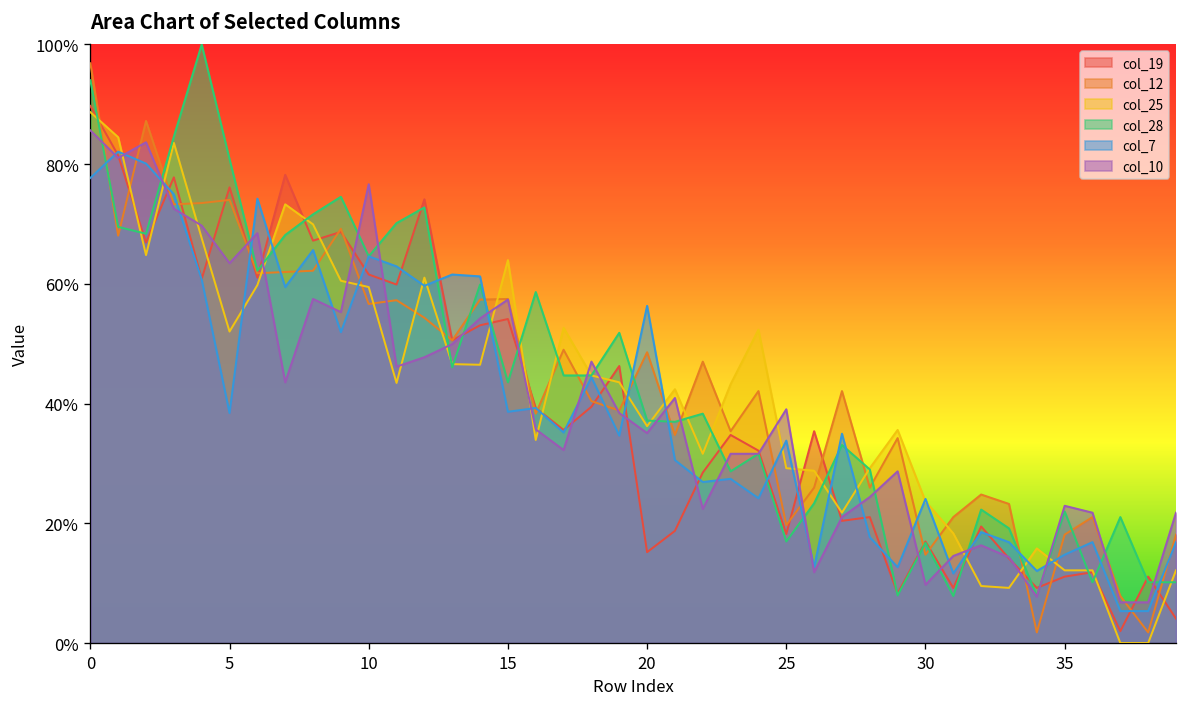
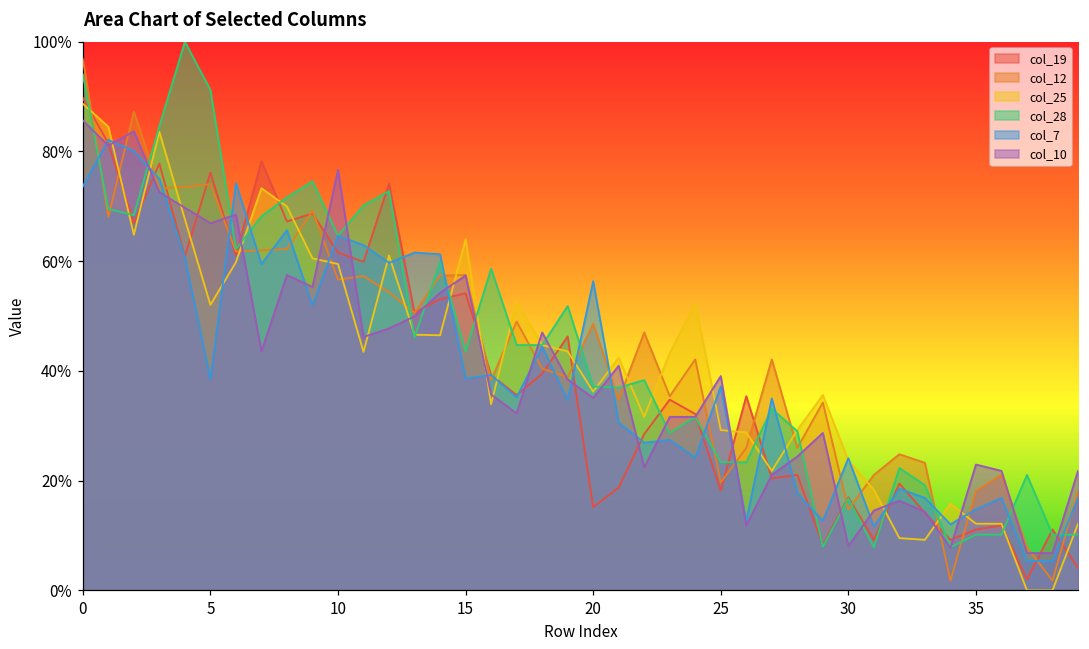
  {
    "col_28": {
      "0": "94%",
-     "5": "81%",
+     "5": "91%",
      "15": "44%",
      "20": "37%",
-     "25": "17%",
-     "35": "22%"
+     "25": "23%",
+     "35": "10%"
    },
    "col_7": {
-     "0": "78%",
+     "0": "74%",
      "5": "38%",
      "15": "39%",
      "20": "56%",
-     "25": "34%",
+     "25": "37%",
      "35": "15%"
    },
    "col_10": {
      "0": "86%",
-     "5": "63%",
+     "5": "67%",
      "10": "77%",
      "20": "35%",
      "25": "39%",
-     "30": "10%",
+     "30": "8%",
      "35": "23%"
    }
  }
